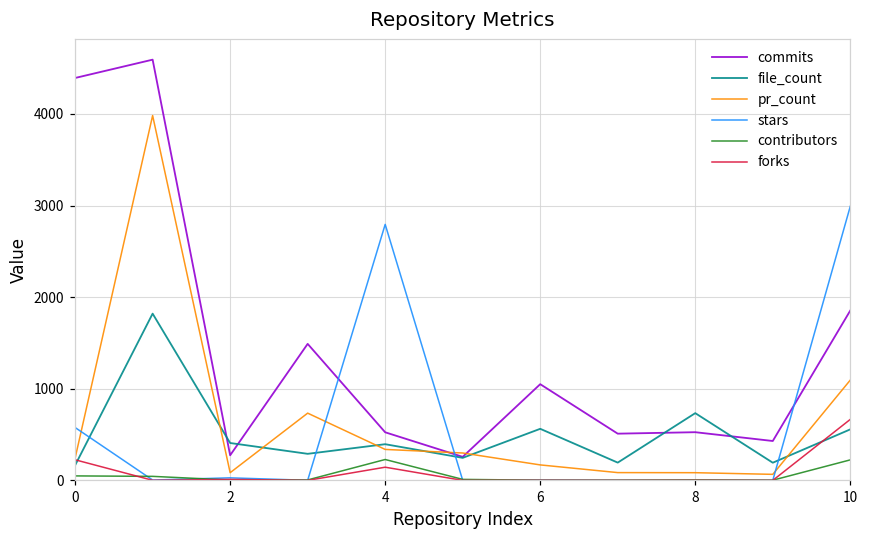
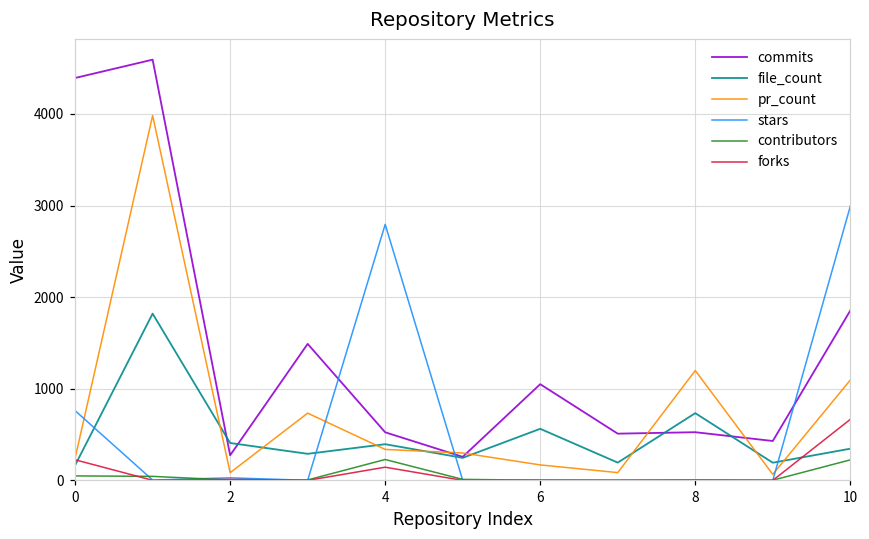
  {
    "commits": {
      "0": 4400,
      "2": 300,
      "4": 500,
      "6": 1100,
      "8": 500,
      "10": 1900
    },
    "file_count": {
      "0": 200,
      "2": 400,
      "4": 400,
      "6": 600,
      "8": 700,
-     "10": 600
+     "10": 300
    },
    "pr_count": {
      "2": 100,
      "4": 300,
      "6": 200,
-     "8": 100,
+     "8": 1200,
      "10": 1100
    },
    "stars": {
-     "0": 600,
+     "0": 800,
      "4": 2800,
      "10": 3000
    },
    "contributors": {
      "0": 0,
      "4": 200,
      "10": 200
    },
    "forks": {
      "4": 100,
      "10": 700
    }
  }
